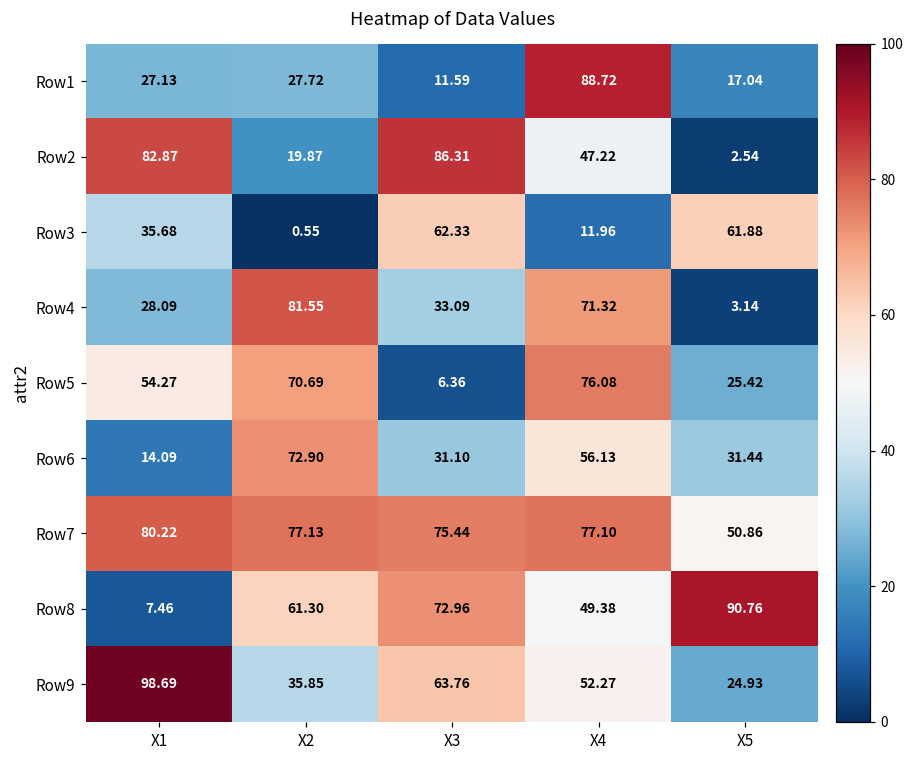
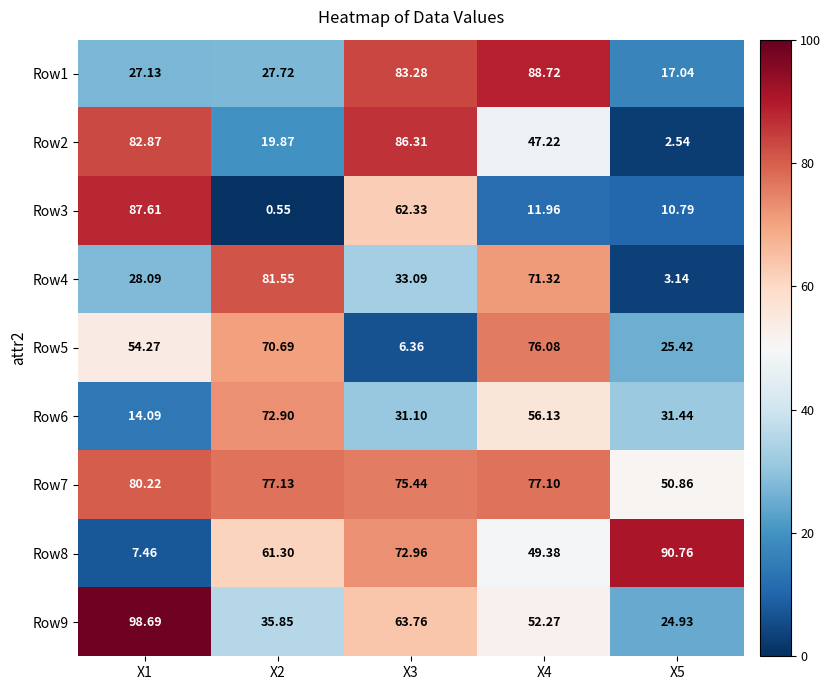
  {
    "Row1": {
      "X1": 27.13,
      "X2": 27.72,
-     "X3": 11.59,
+     "X3": 83.28,
      "X4": 88.72,
      "X5": 17.04
    },
    "Row2": {
      "X1": 82.87,
      "X2": 19.87,
      "X3": 86.31,
      "X4": 47.22,
      "X5": 2.54
    },
    "Row3": {
-     "X1": 35.68,
+     "X1": 87.61,
      "X2": 0.55,
      "X3": 62.33,
      "X4": 11.96,
-     "X5": 61.88
+     "X5": 10.79
    },
    "Row4": {
      "X1": 28.09,
      "X2": 81.55,
      "X3": 33.09,
      "X4": 71.32,
      "X5": 3.14
    },
    "Row5": {
      "X1": 54.27,
      "X2": 70.69,
      "X3": 6.36,
      "X4": 76.08,
      "X5": 25.42
    },
    "Row6": {
      "X1": 14.09,
      "X2": 72.90,
      "X3": 31.10,
      "X4": 56.13,
      "X5": 31.44
    },
    "Row7": {
      "X1": 80.22,
      "X2": 77.13,
      "X3": 75.44,
      "X4": 77.10,
      "X5": 50.86
    },
    "Row8": {
      "X1": 7.46,
      "X2": 61.30,
      "X3": 72.96,
      "X4": 49.38,
      "X5": 90.76
    },
    "Row9": {
      "X1": 98.69,
      "X2": 35.85,
      "X3": 63.76,
      "X4": 52.27,
      "X5": 24.93
    }
  }
